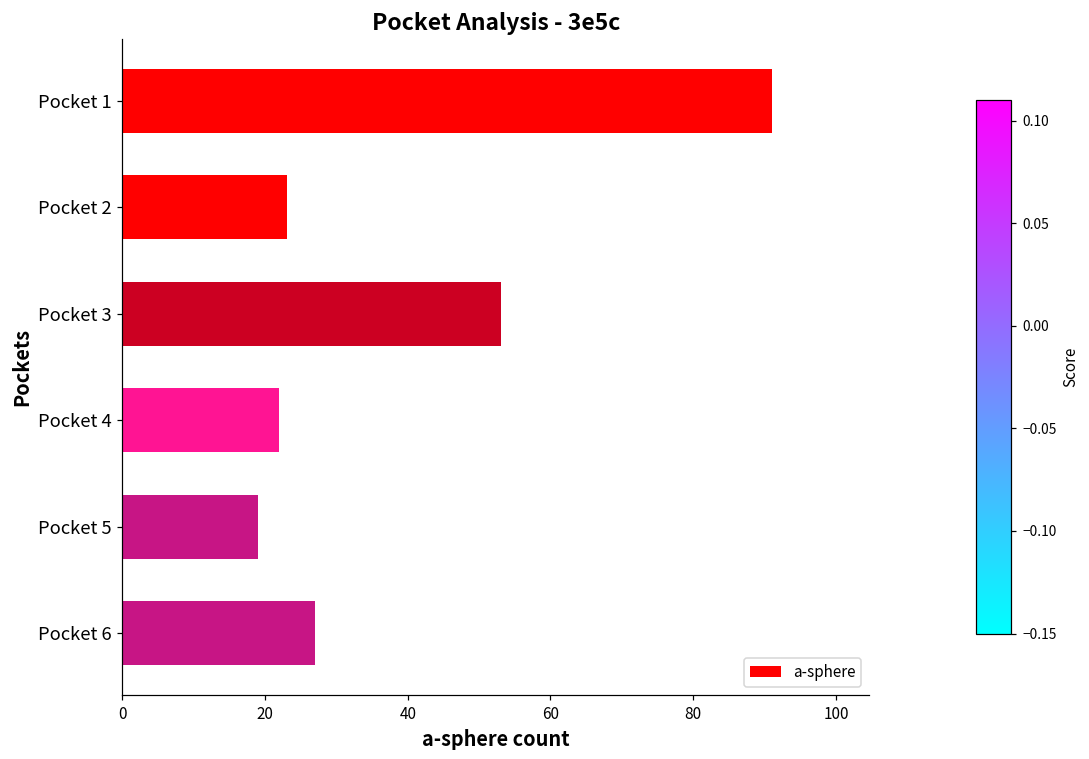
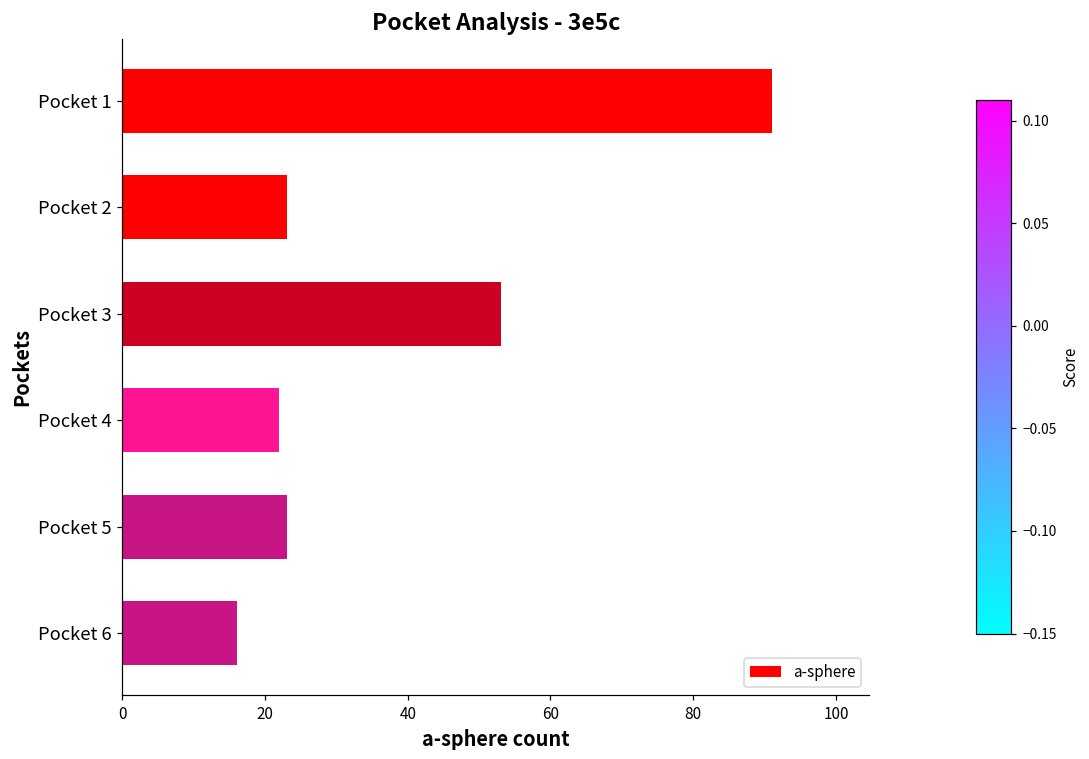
  {
    "Pocket 1": 91,
    "Pocket 2": 23,
    "Pocket 3": 53,
    "Pocket 4": 22,
-   "Pocket 5": 19,
-   "Pocket 6": 27
+   "Pocket 5": 23,
+   "Pocket 6": 16
  }
